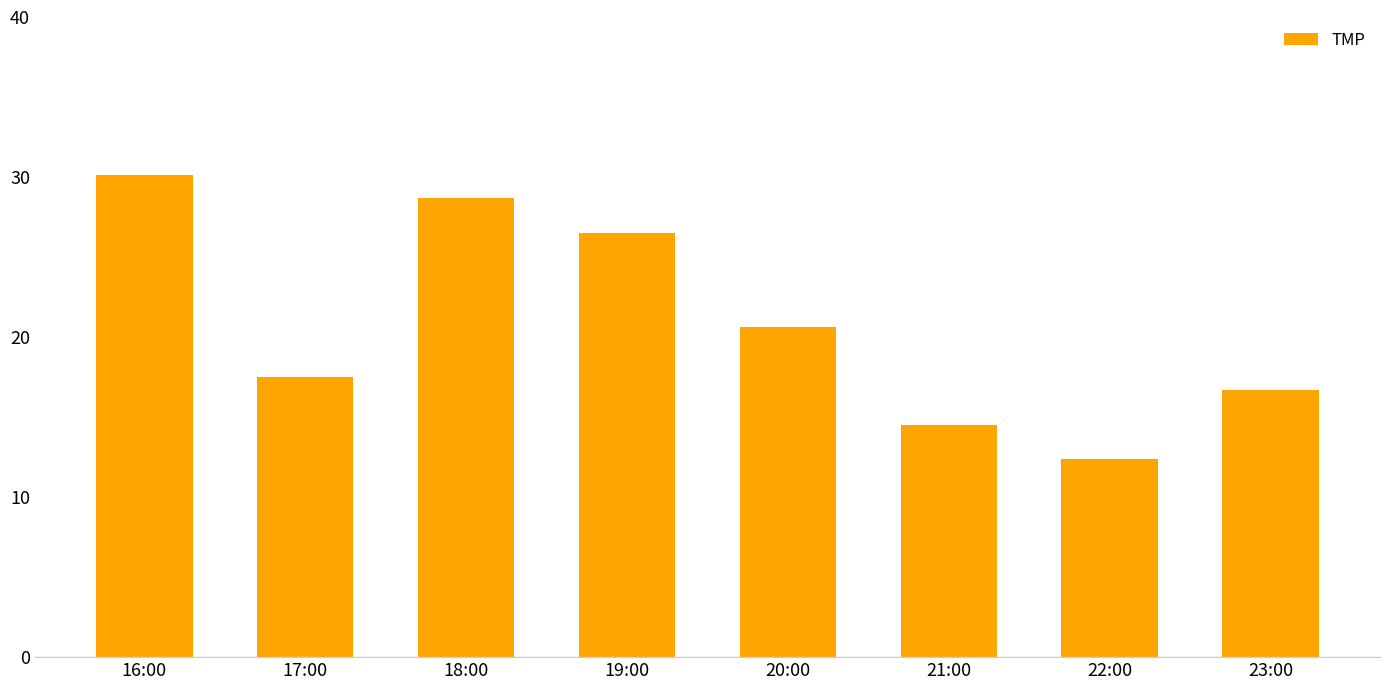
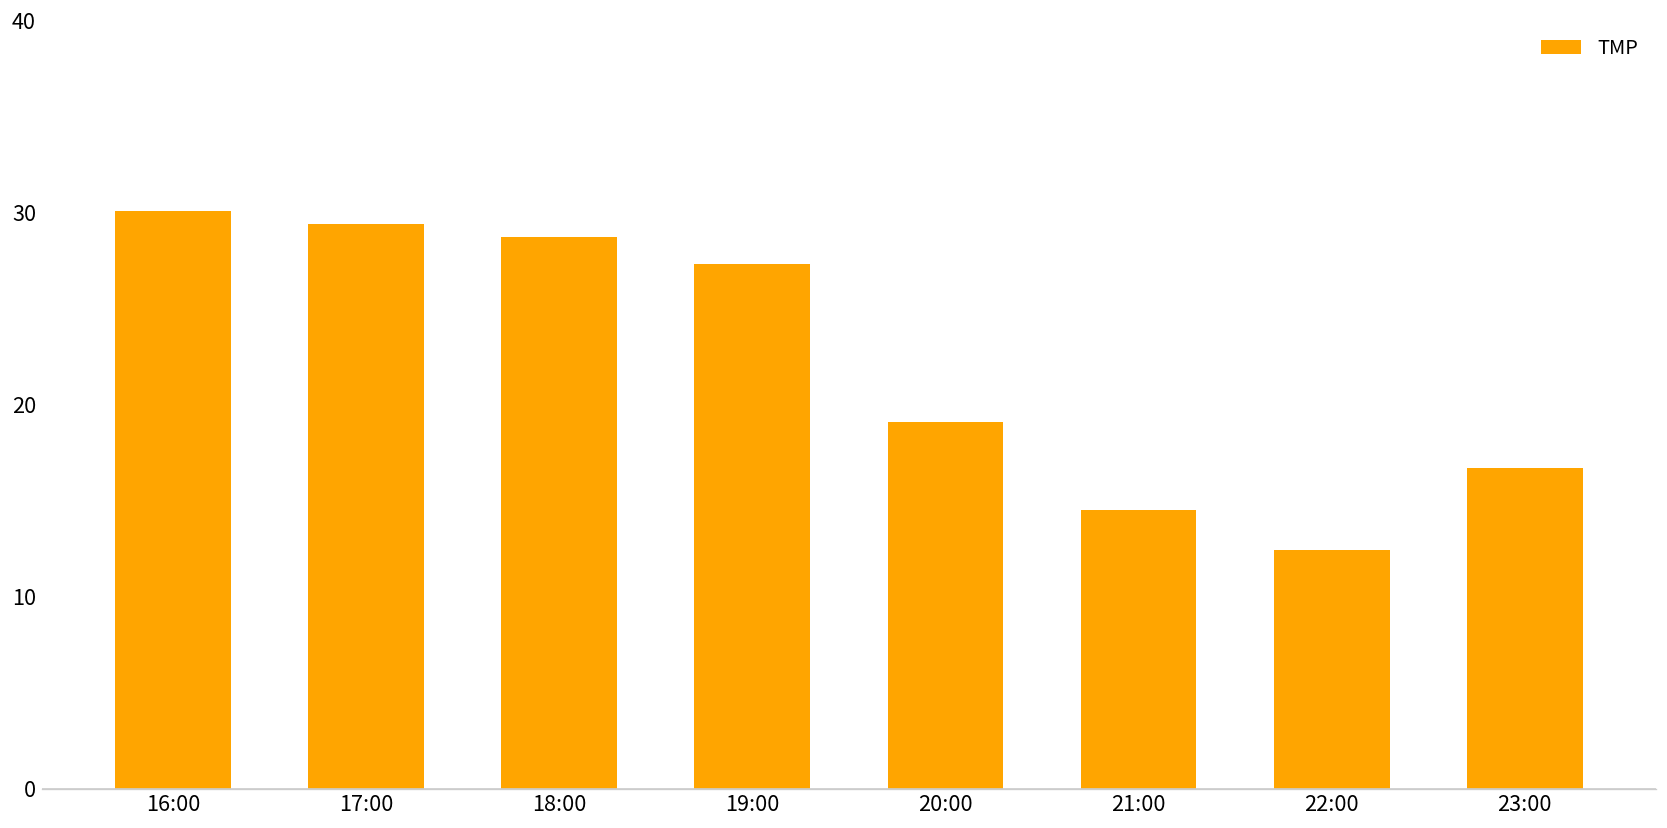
  {
    "16:00": 30.1,
-   "17:00": 17.5,
+   "17:00": 29.4,
    "18:00": 28.7,
-   "19:00": 26.5,
-   "20:00": 20.6,
+   "19:00": 27.3,
+   "20:00": 19.1,
    "21:00": 14.5,
    "22:00": 12.4,
    "23:00": 16.7
  }
